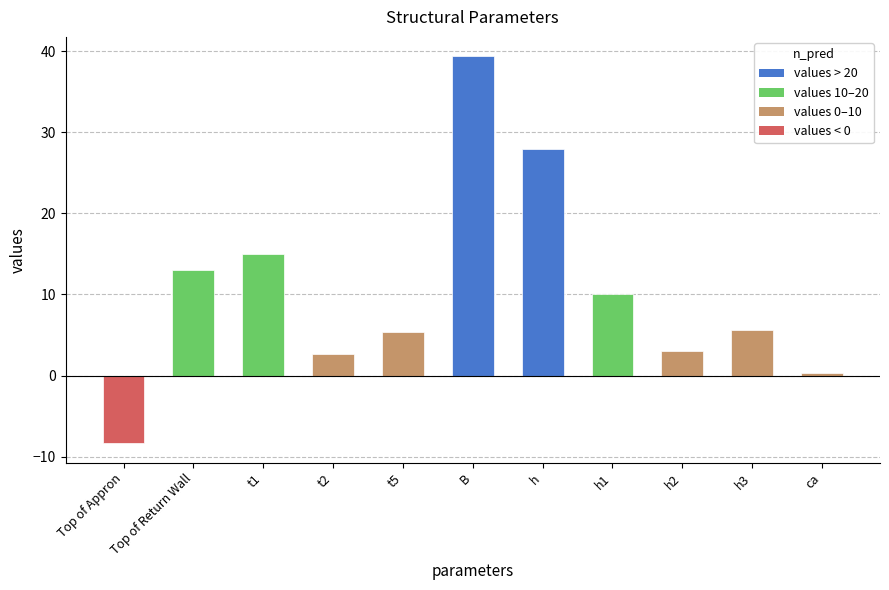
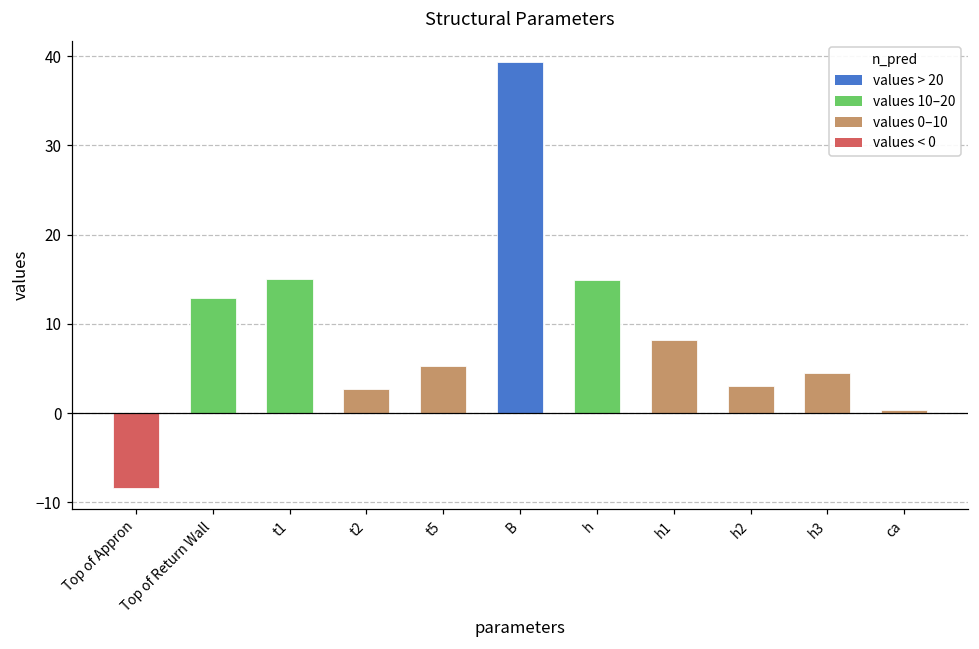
  {
    "Top of Appron": -8,
    "Top of Return Wall": 13,
    "t1": 15,
    "t2": 3,
    "t5": 5,
    "B": 39,
-   "h": 28,
-   "h1": 10,
+   "h": 15,
+   "h1": 8,
    "h2": 3,
-   "h3": 6,
+   "h3": 4,
    "ca": 0
  }
